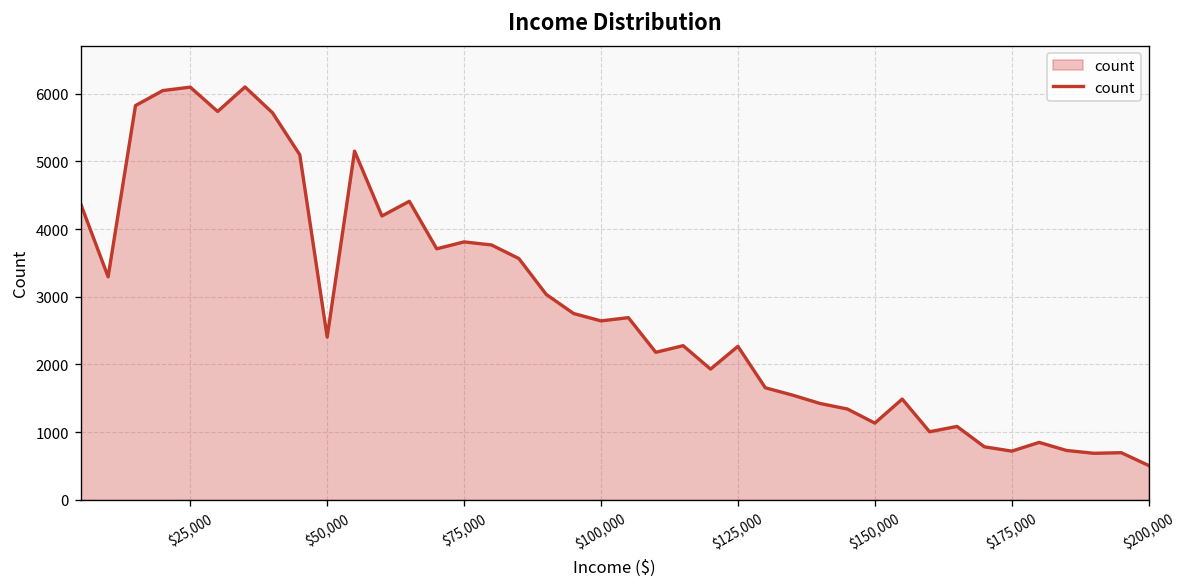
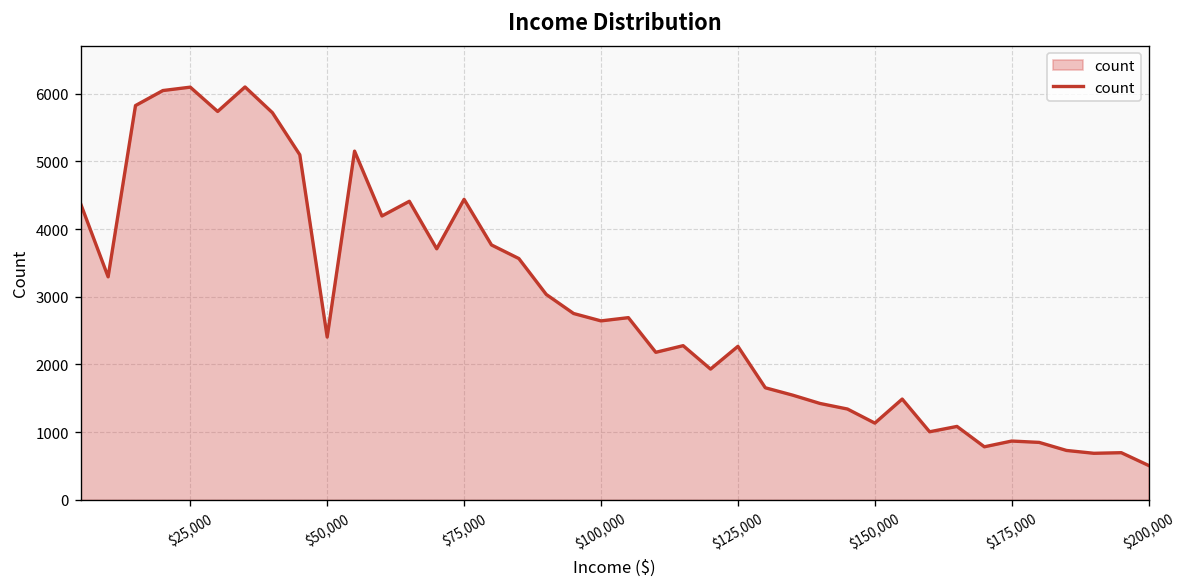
  {
    "$25,000": 6100,
    "$50,000": 2400,
-   "$75,000": 3800,
+   "$75,000": 4400,
    "$100,000": 2600,
    "$125,000": 2300,
    "$150,000": 1100,
-   "$175,000": 700,
+   "$175,000": 900,
    "$200,000": 500
  }
